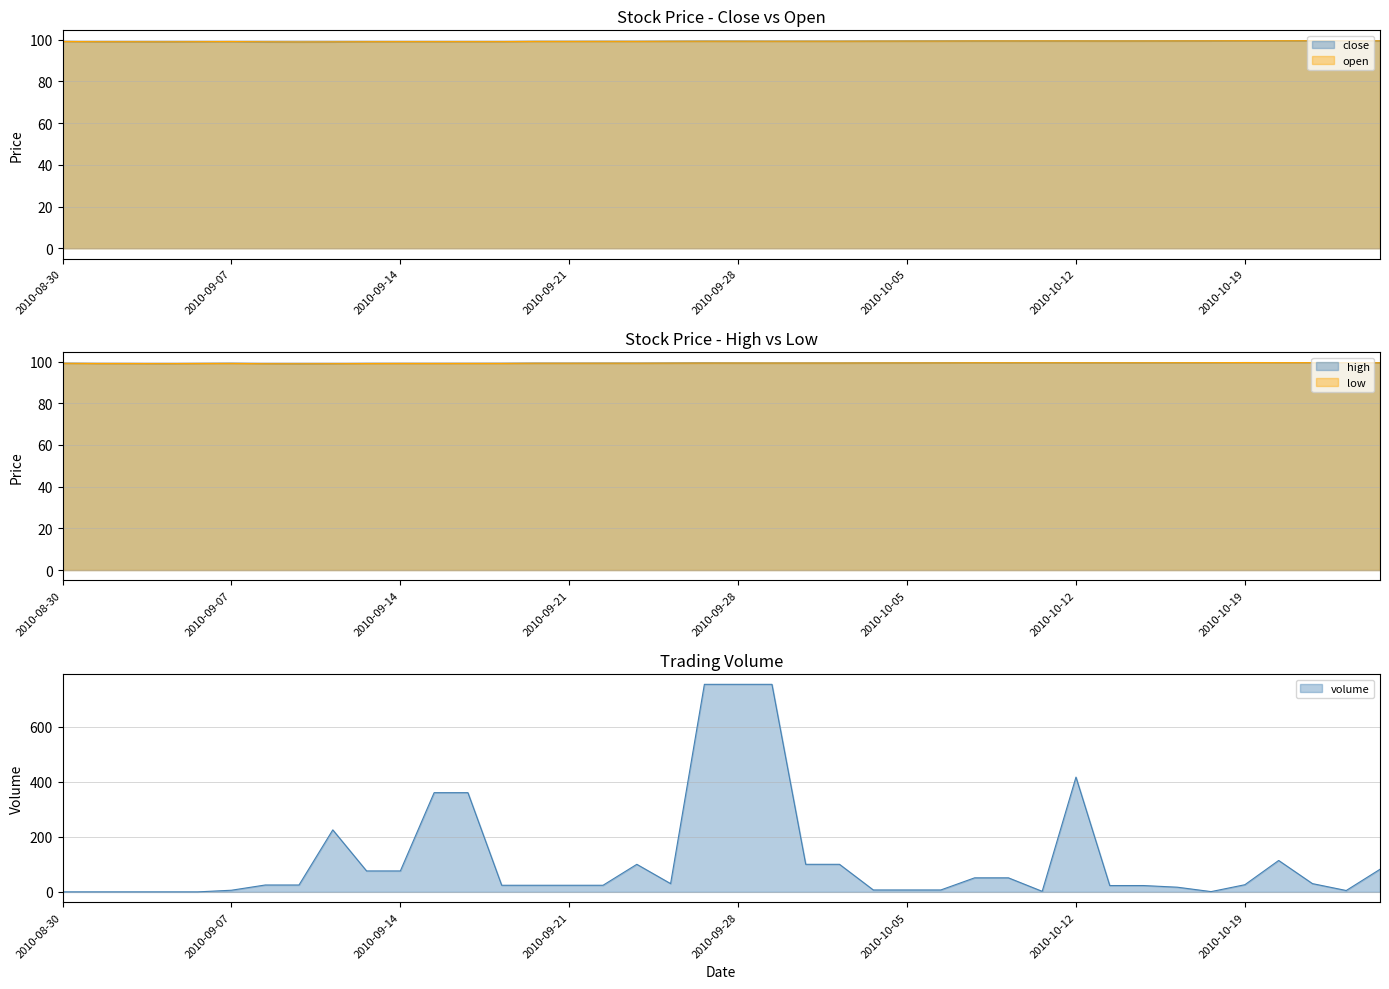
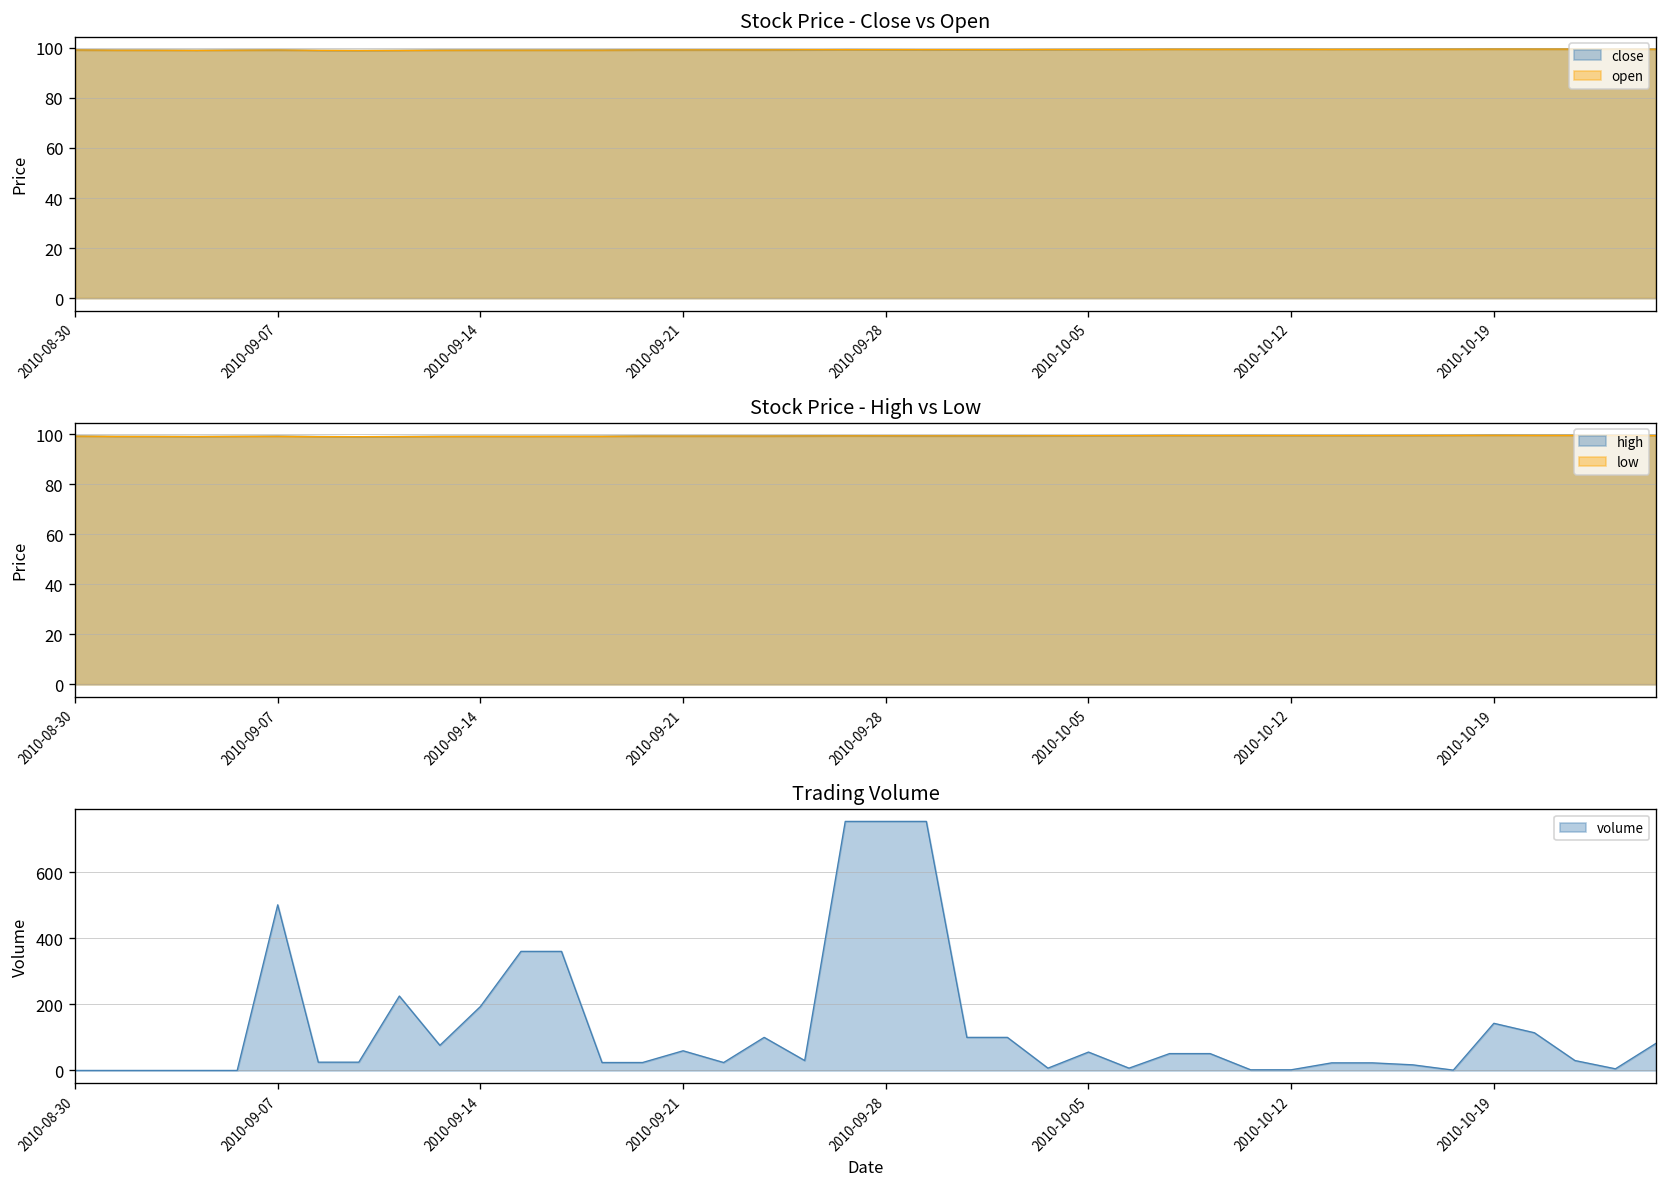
  {
    "Stock Price - High vs Low": {
      "2010-08-30": 99,
      "2010-09-07": 99,
      "2010-09-14": 99,
      "2010-09-21": 99,
      "2010-09-28": 99,
      "2010-10-05": 99,
      "2010-10-12": 99,
      "2010-10-19": 100
    },
    "Trading Volume": {
      "2010-08-30": 0,
-     "2010-09-07": 10,
-     "2010-09-14": 80,
-     "2010-09-21": 20,
+     "2010-09-07": 500,
+     "2010-09-14": 190,
+     "2010-09-21": 60,
      "2010-09-28": 750,
-     "2010-10-05": 10,
-     "2010-10-12": 420,
-     "2010-10-19": 30
+     "2010-10-05": 60,
+     "2010-10-12": 0,
+     "2010-10-19": 140
    }
  }
